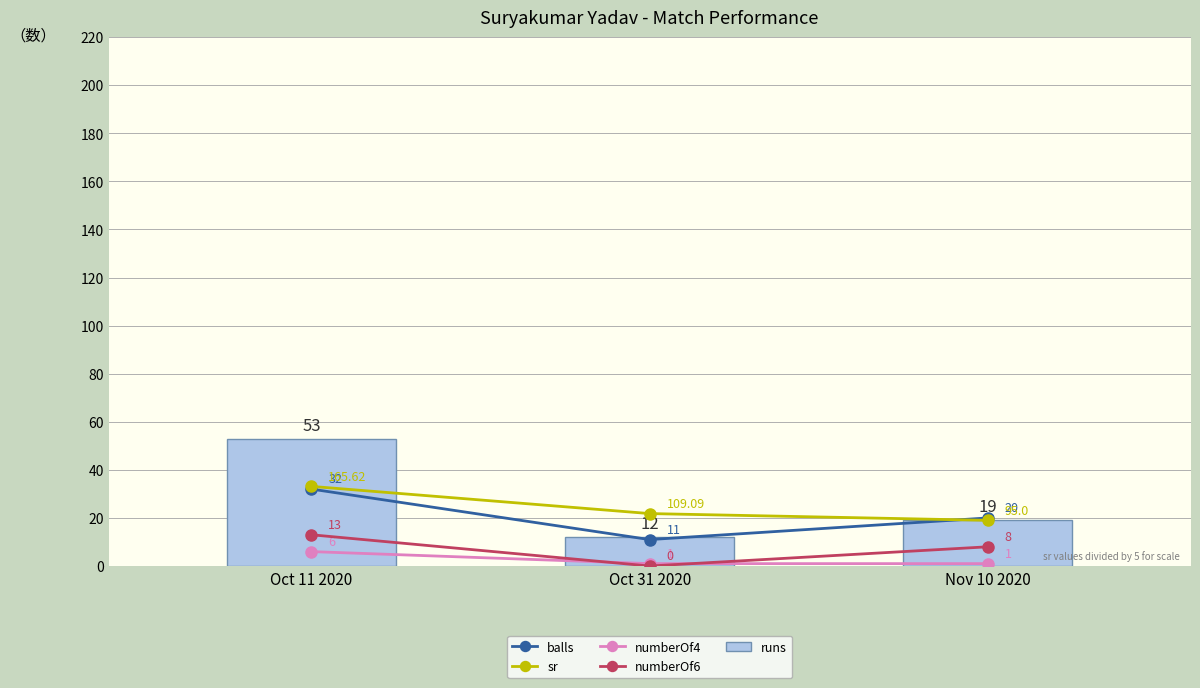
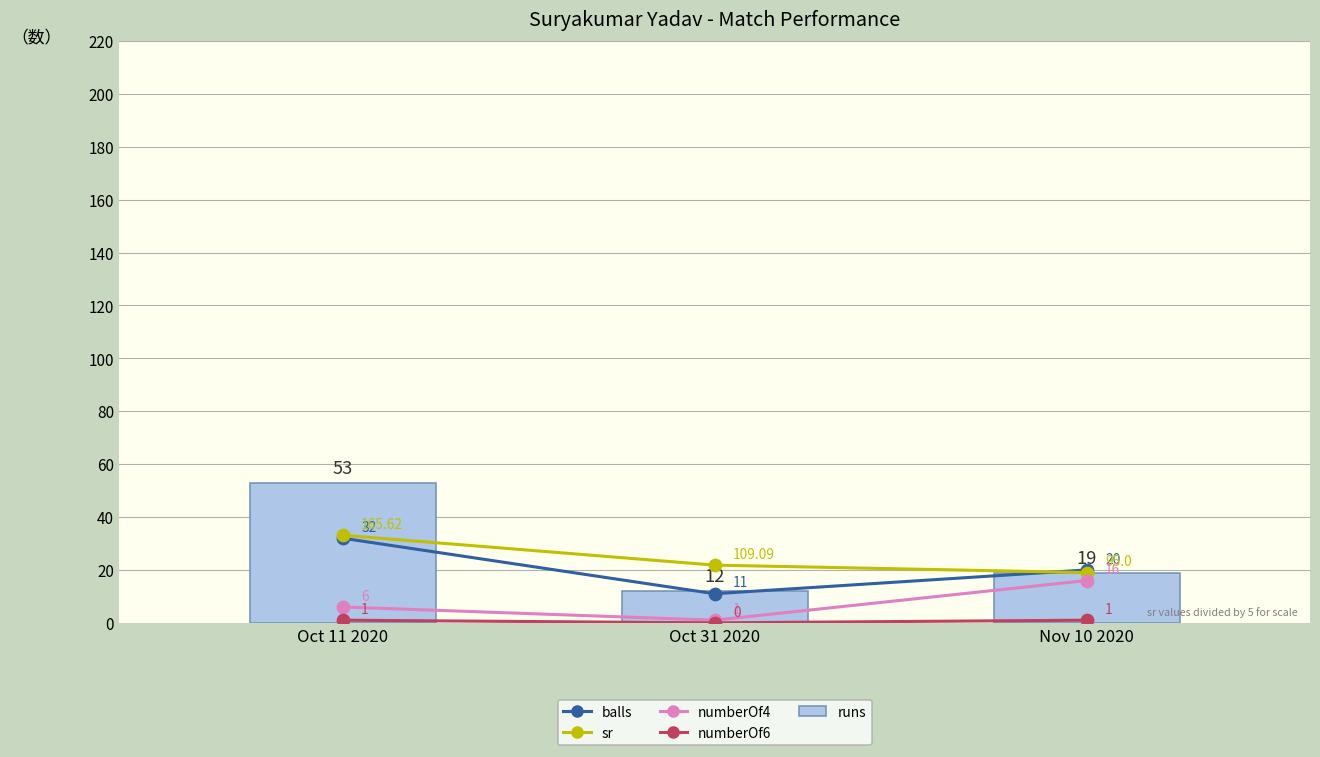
  {
    "runs": {
      "Oct 11 2020": 53,
      "Nov 10 2020": 19
    },
    "balls": {
      "Oct 31 2020": 11
    },
    "sr": {
      "Oct 11 2020": 33
    },
    "numberOf4": {
      "Oct 11 2020": 6,
-     "Nov 10 2020": 1
+     "Nov 10 2020": 16
    },
    "numberOf6": {
-     "Oct 11 2020": 13,
-     "Nov 10 2020": 8
+     "Oct 11 2020": 1,
+     "Nov 10 2020": 1
    }
  }
